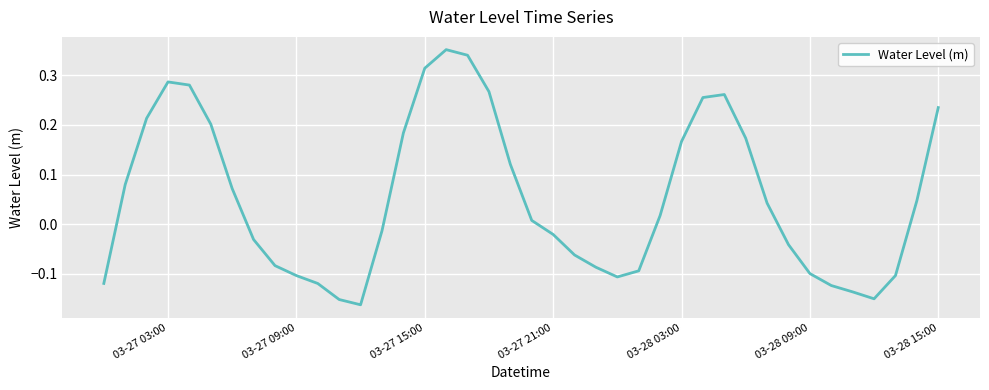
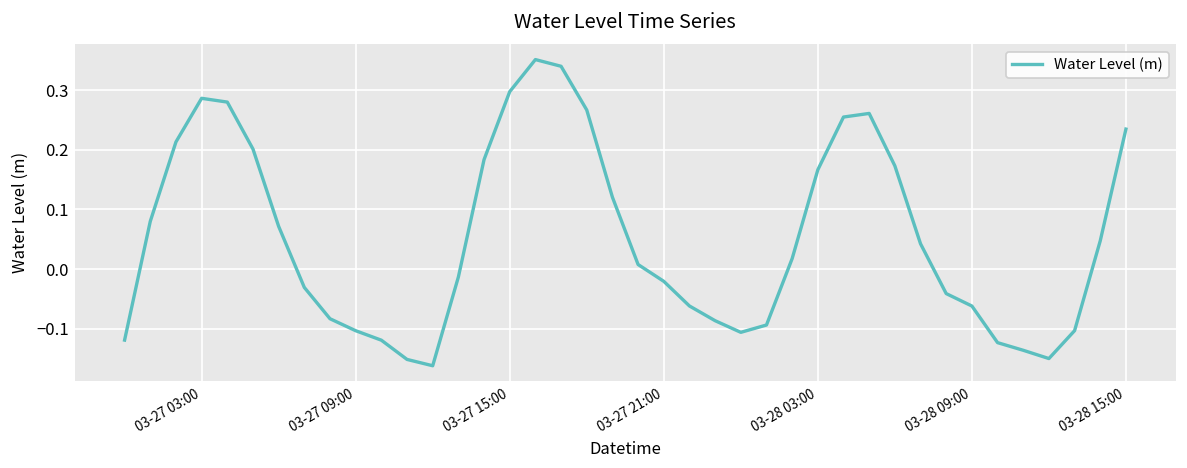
  {
    "03-27 03:00": 0.29,
    "03-27 09:00": -0.10,
-   "03-27 15:00": 0.31,
+   "03-27 15:00": 0.30,
    "03-27 21:00": -0.02,
    "03-28 03:00": 0.17,
-   "03-28 09:00": -0.10,
+   "03-28 09:00": -0.06,
    "03-28 15:00": 0.23
  }
